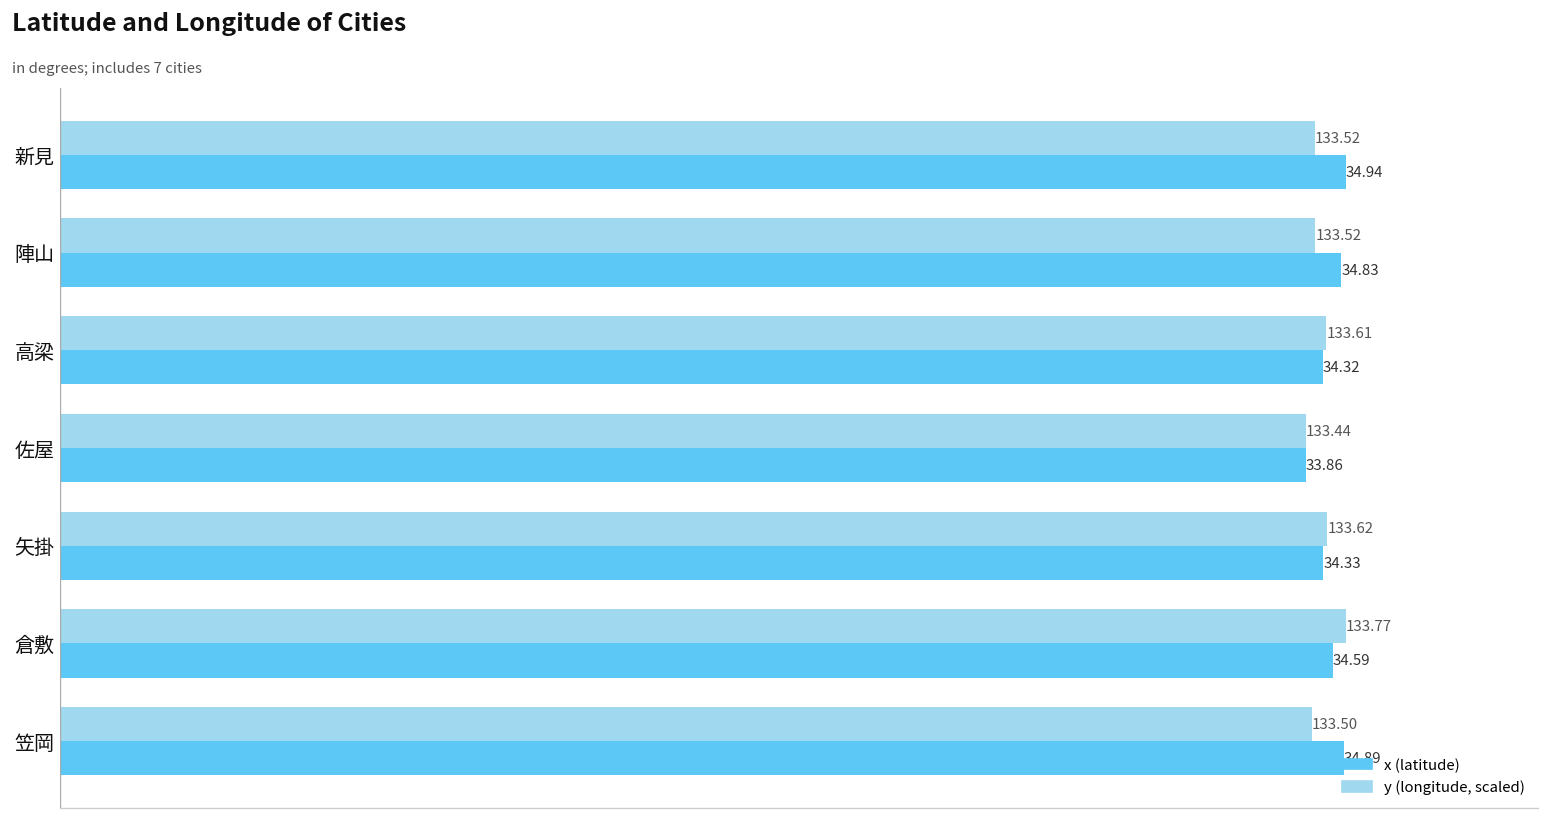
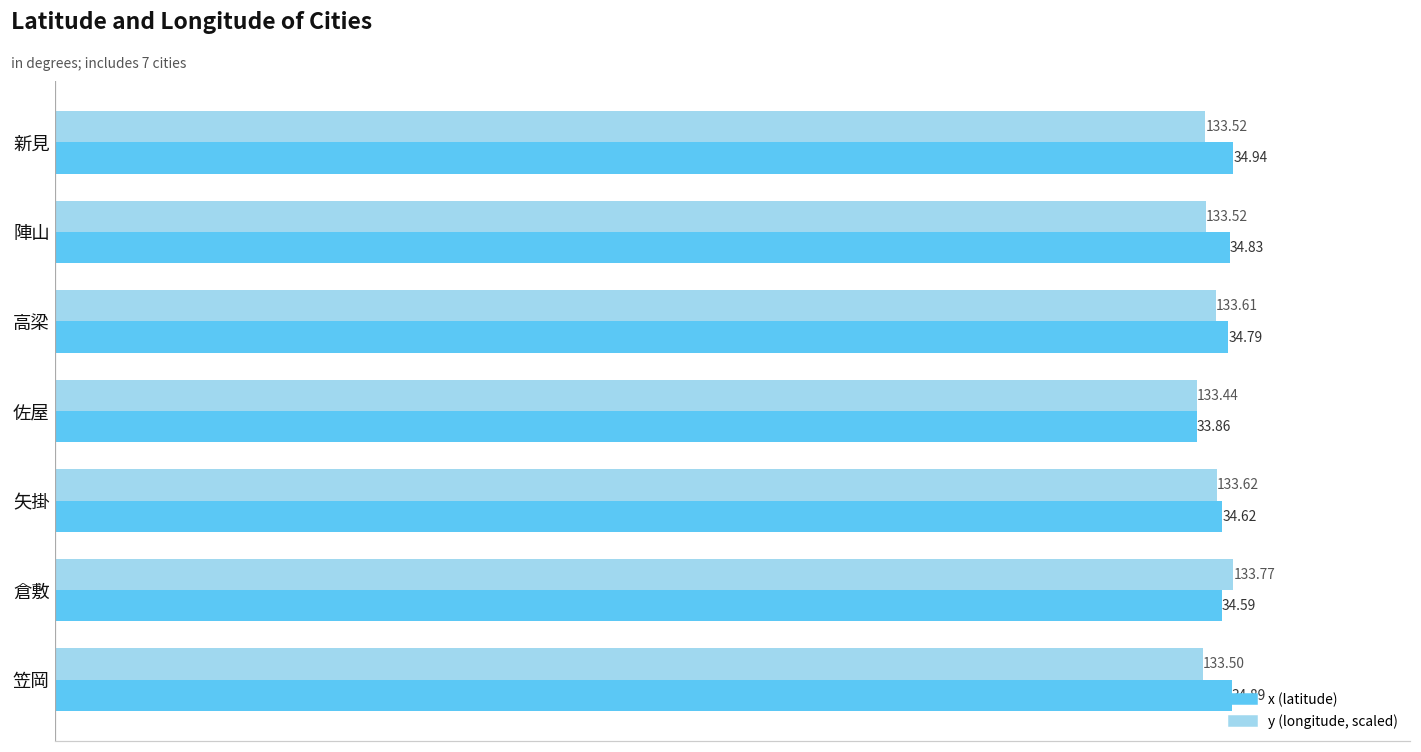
  {
    "x (latitude)": {
      "新見": 34.94,
      "陣山": 34.83,
-     "高梁": 34.32,
+     "高梁": 34.79,
      "佐屋": 33.86,
-     "矢掛": 34.33,
+     "矢掛": 34.62,
      "倉敷": 34.59,
      "笠岡": 34.89
    }
  }
